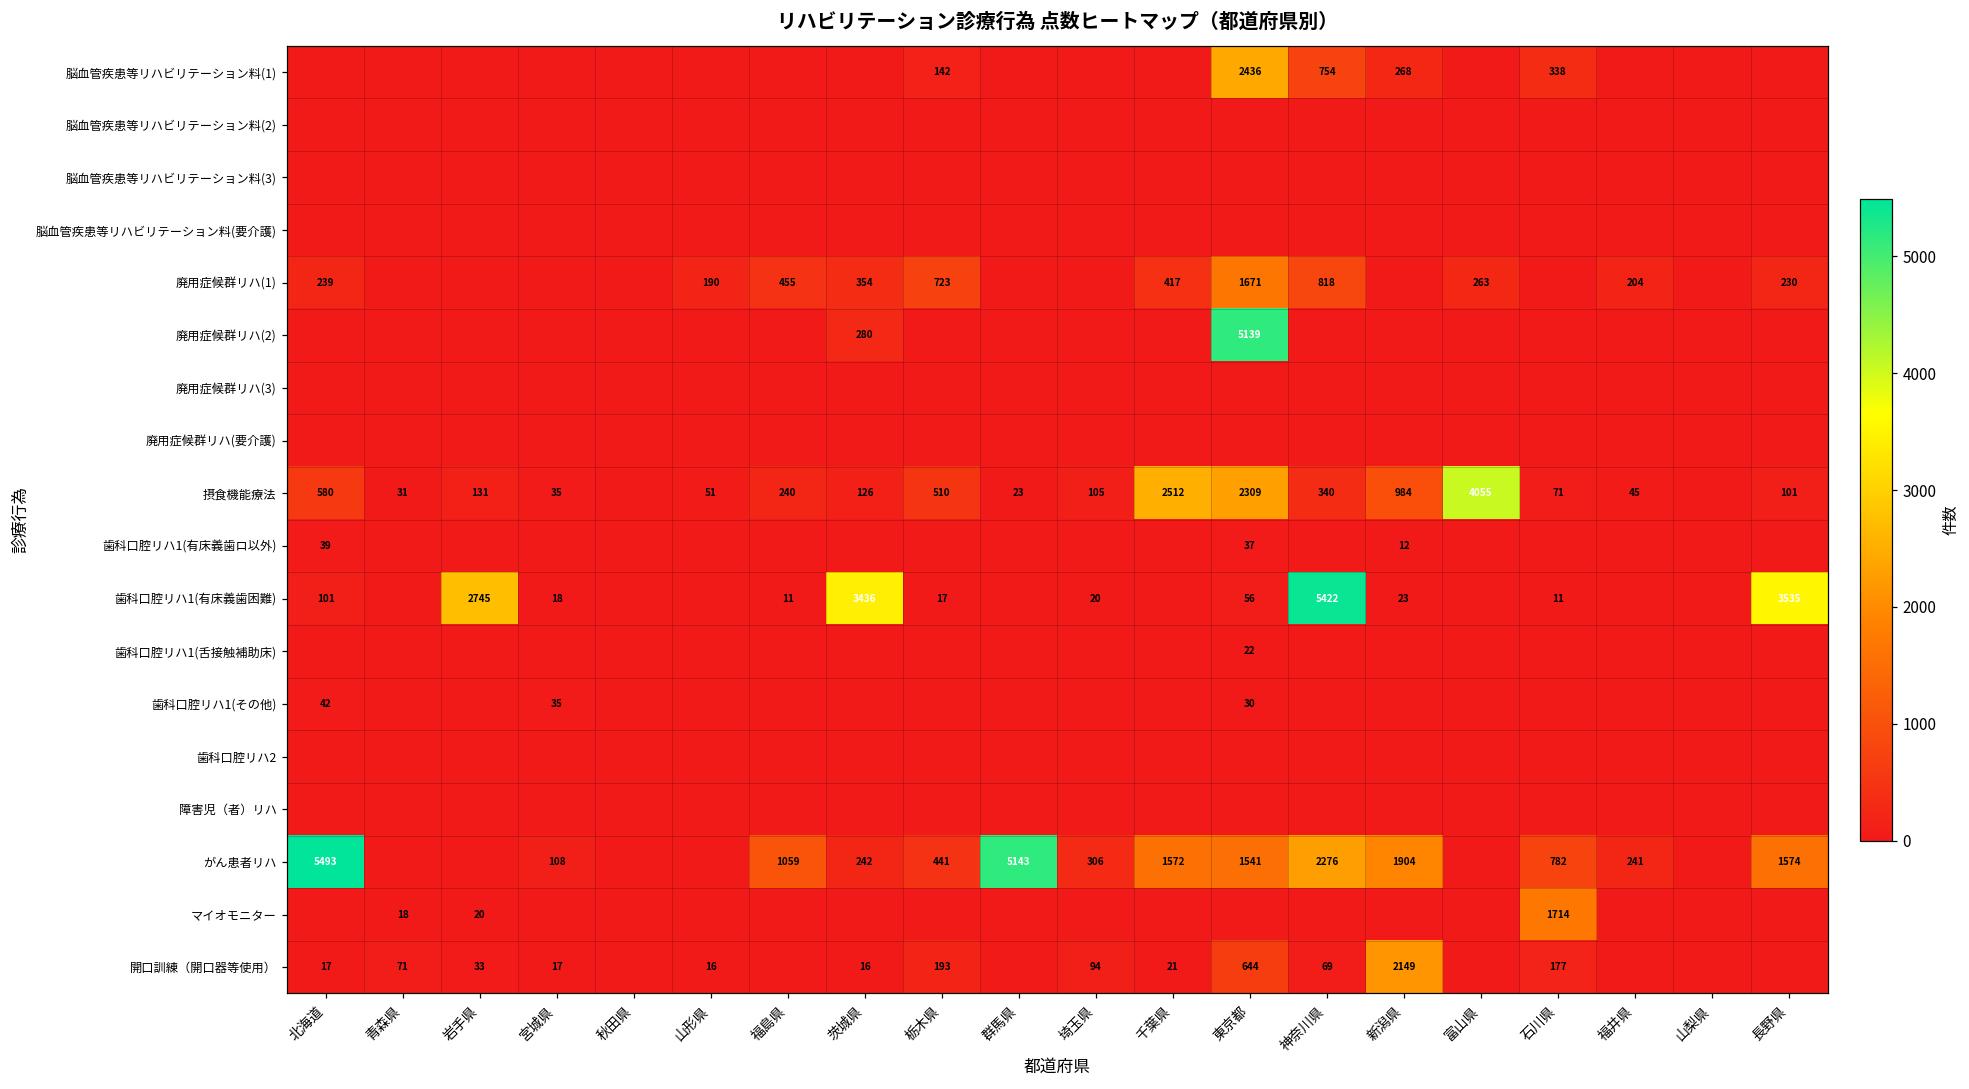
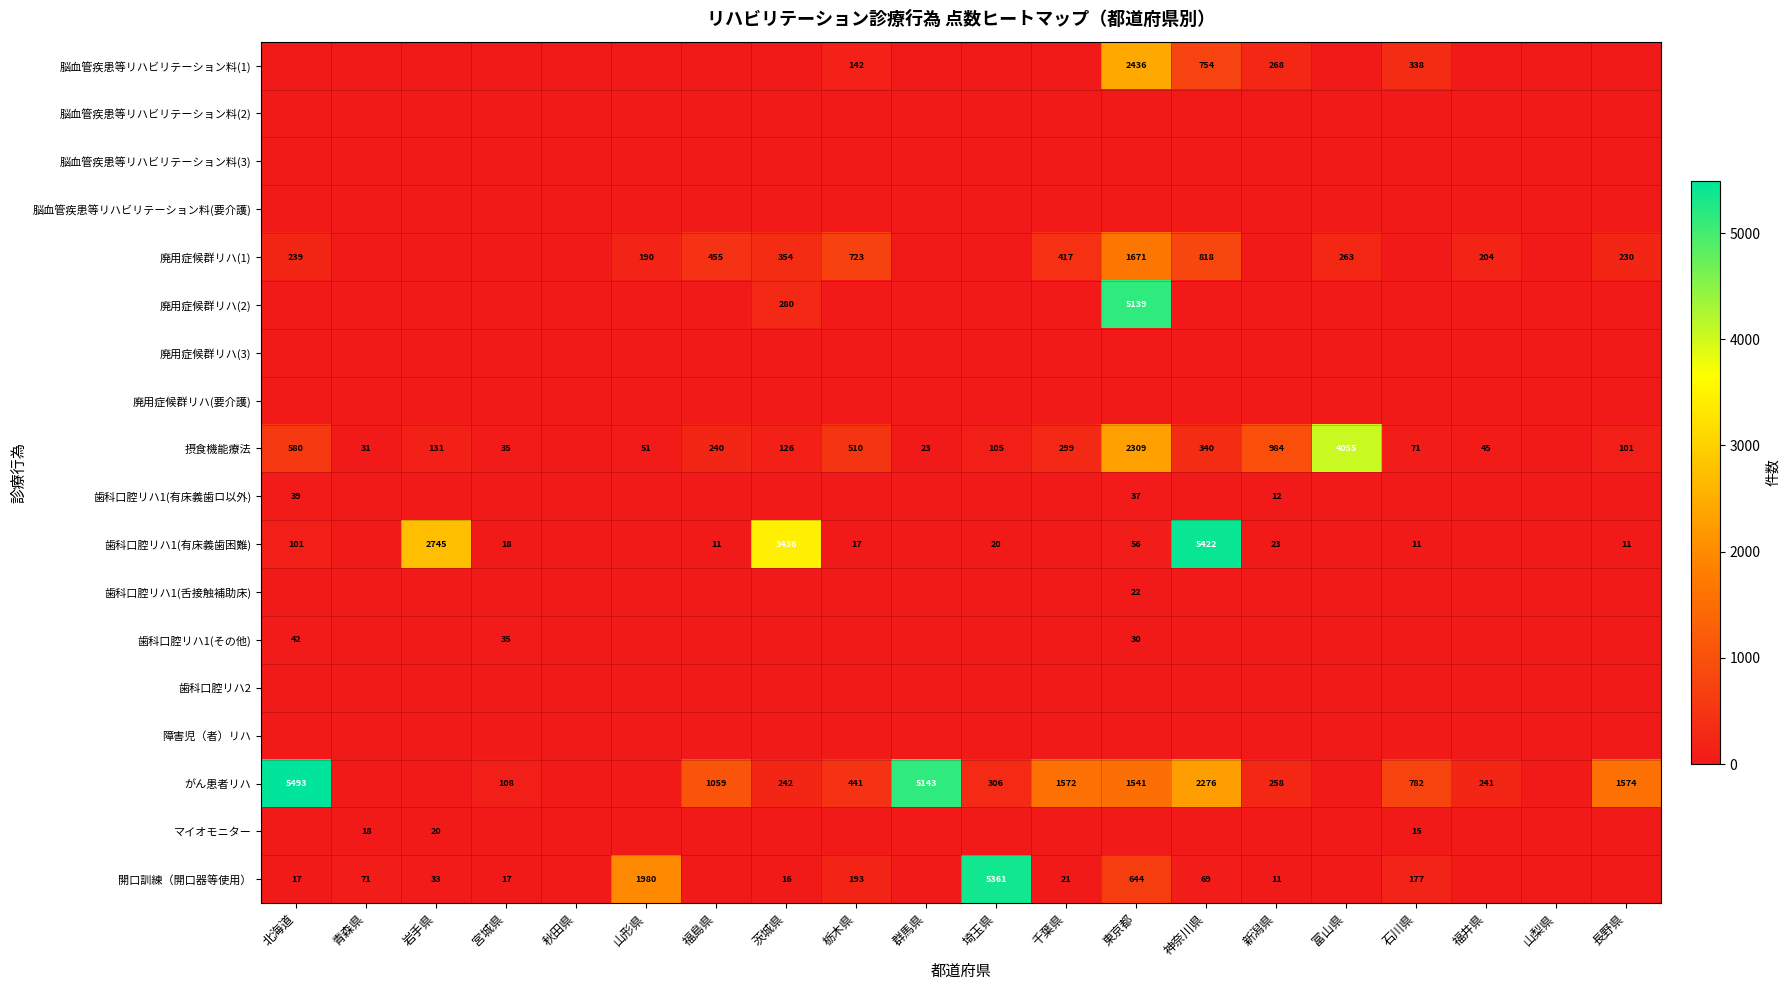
  {
    "脳血管疾患等リハビリテーション料(1)": {
      "栃木県": 142,
      "東京都": 2436,
      "神奈川県": 754,
      "新潟県": 268,
      "石川県": 338
    },
    "廃用症候群リハ(1)": {
      "北海道": 239,
      "山形県": 190,
      "福島県": 455,
      "茨城県": 354,
      "栃木県": 723,
      "千葉県": 417,
      "東京都": 1671,
      "神奈川県": 818,
      "富山県": 263,
      "福井県": 204,
      "長野県": 230
    },
    "廃用症候群リハ(2)": {
      "茨城県": 280,
      "東京都": 5139
    },
    "摂食機能療法": {
      "北海道": 580,
      "青森県": 31,
      "岩手県": 131,
      "宮城県": 35,
      "山形県": 51,
      "福島県": 240,
      "茨城県": 126,
      "栃木県": 510,
      "群馬県": 23,
      "埼玉県": 105,
-     "千葉県": 2512,
+     "千葉県": 299,
      "東京都": 2309,
      "神奈川県": 340,
      "新潟県": 984,
      "富山県": 4055,
      "石川県": 71,
      "福井県": 45,
      "長野県": 101
    },
    "歯科口腔リハ1(有床義歯ロ以外)": {
      "北海道": 39,
      "東京都": 37,
      "新潟県": 12
    },
    "歯科口腔リハ1(有床義歯困難)": {
      "北海道": 101,
      "岩手県": 2745,
      "宮城県": 18,
      "福島県": 11,
      "茨城県": 3436,
      "栃木県": 17,
      "埼玉県": 20,
      "東京都": 56,
      "神奈川県": 5422,
      "新潟県": 23,
      "石川県": 11,
-     "長野県": 3535
+     "長野県": 11
    },
    "歯科口腔リハ1(舌接触補助床)": {
      "東京都": 22
    },
    "歯科口腔リハ1(その他)": {
      "北海道": 42,
      "宮城県": 35,
      "東京都": 30
    },
    "がん患者リハ": {
      "北海道": 5493,
      "宮城県": 108,
      "福島県": 1059,
      "茨城県": 242,
      "栃木県": 441,
      "群馬県": 5143,
      "埼玉県": 306,
      "千葉県": 1572,
      "東京都": 1541,
      "神奈川県": 2276,
-     "新潟県": 1904,
+     "新潟県": 258,
      "石川県": 782,
      "福井県": 241,
      "長野県": 1574
    },
    "マイオモニター": {
      "青森県": 18,
      "岩手県": 20,
-     "石川県": 1714
+     "石川県": 15
    },
    "開口訓練（開口器等使用）": {
      "北海道": 17,
      "青森県": 71,
      "岩手県": 33,
      "宮城県": 17,
-     "山形県": 16,
+     "山形県": 1980,
      "茨城県": 16,
      "栃木県": 193,
-     "埼玉県": 94,
+     "埼玉県": 5361,
      "千葉県": 21,
      "東京都": 644,
      "神奈川県": 69,
-     "新潟県": 2149,
+     "新潟県": 11,
      "石川県": 177
    }
  }
